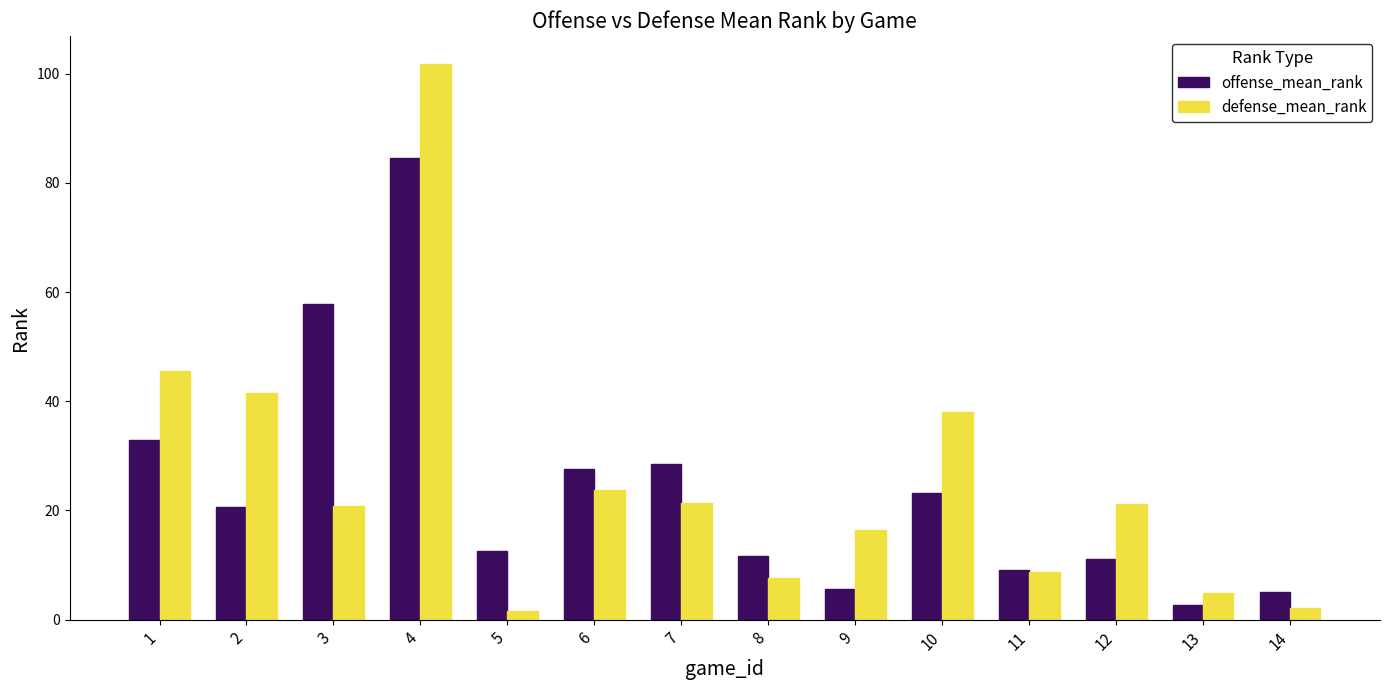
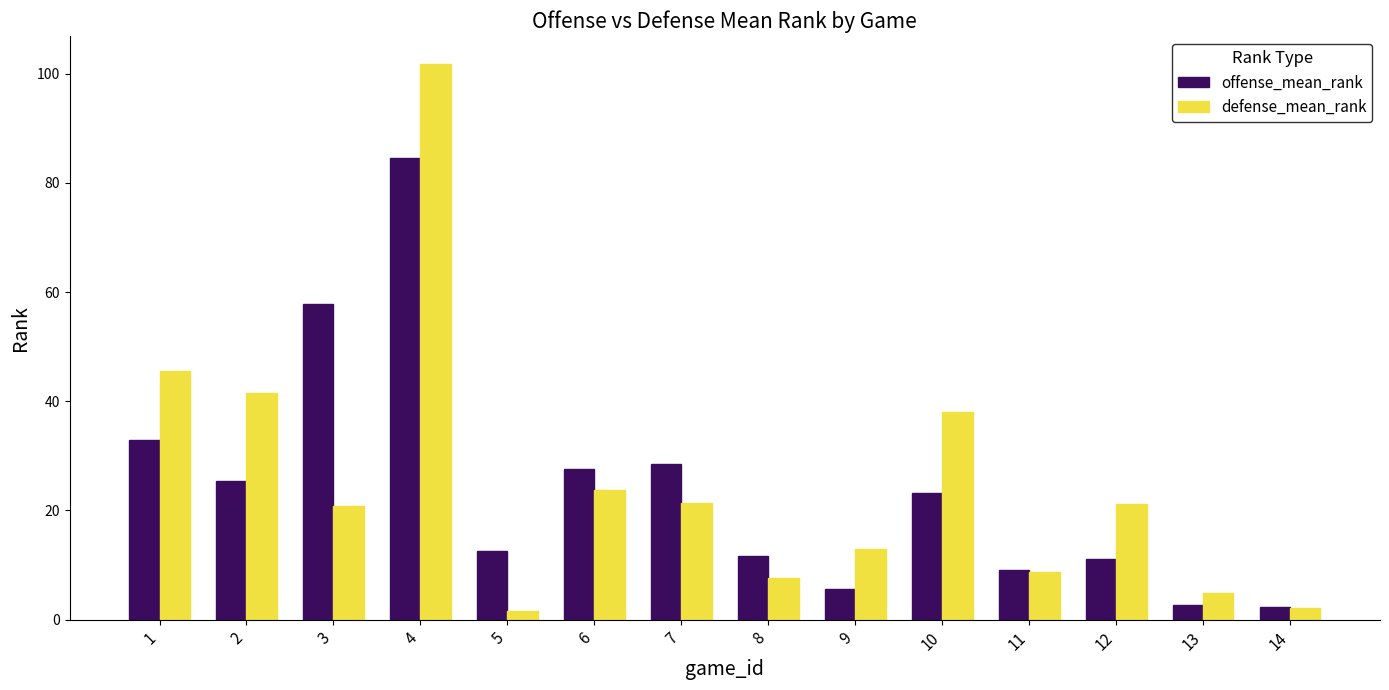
  {
    "offense_mean_rank": {
      "1": 33,
-     "2": 21,
+     "2": 25,
      "3": 58,
      "4": 85,
      "5": 13,
      "6": 28,
      "7": 29,
      "8": 12,
      "9": 6,
      "10": 23,
      "11": 9,
      "12": 11,
      "13": 3,
-     "14": 5
+     "14": 2
    },
    "defense_mean_rank": {
      "1": 45,
      "2": 41,
      "3": 21,
      "4": 102,
      "5": 2,
      "6": 24,
      "7": 21,
      "8": 8,
-     "9": 17,
+     "9": 13,
      "10": 38,
      "11": 9,
      "12": 21,
      "13": 5,
      "14": 2
    }
  }
